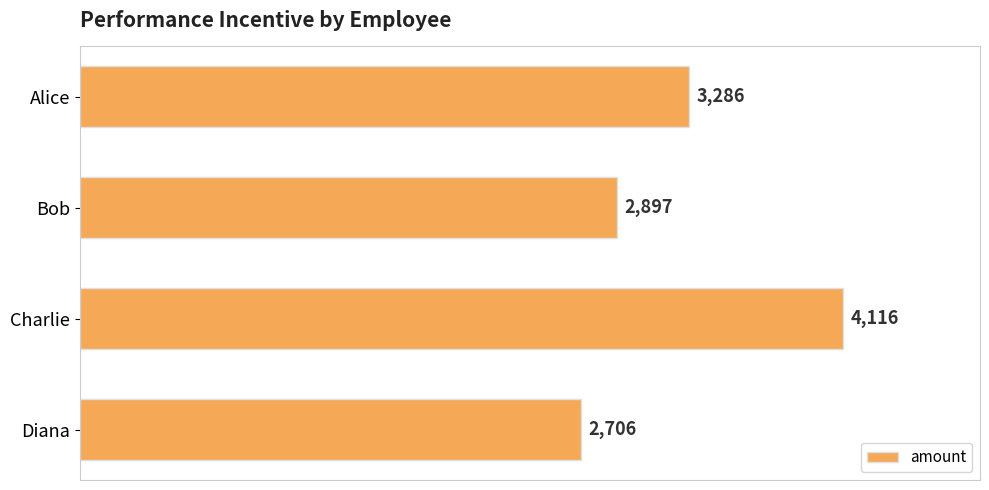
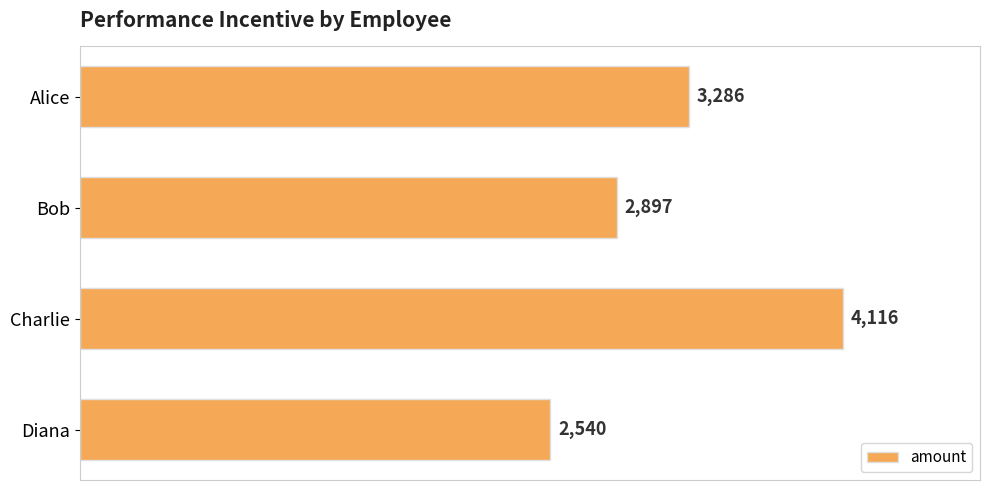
  {
    "Alice": "3,286",
    "Bob": "2,897",
    "Charlie": "4,116",
-   "Diana": "2,706"
+   "Diana": "2,540"
  }
